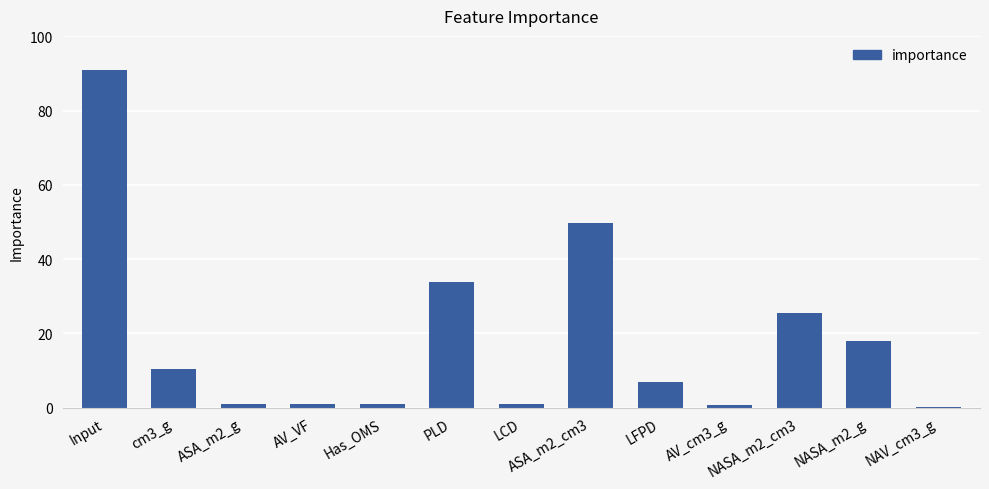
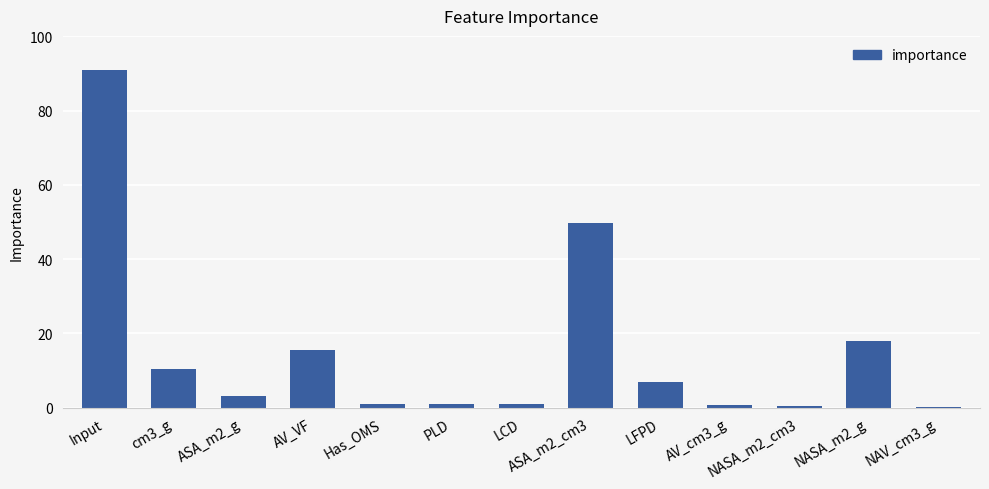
  {
    "Input": 91,
    "cm3_g": 10,
-   "ASA_m2_g": 1,
-   "AV_VF": 1,
+   "ASA_m2_g": 3,
+   "AV_VF": 16,
    "Has_OMS": 1,
-   "PLD": 34,
+   "PLD": 1,
    "LCD": 1,
    "ASA_m2_cm3": 50,
    "LFPD": 7,
    "AV_cm3_g": 1,
-   "NASA_m2_cm3": 25,
+   "NASA_m2_cm3": 0,
    "NASA_m2_g": 18
  }
